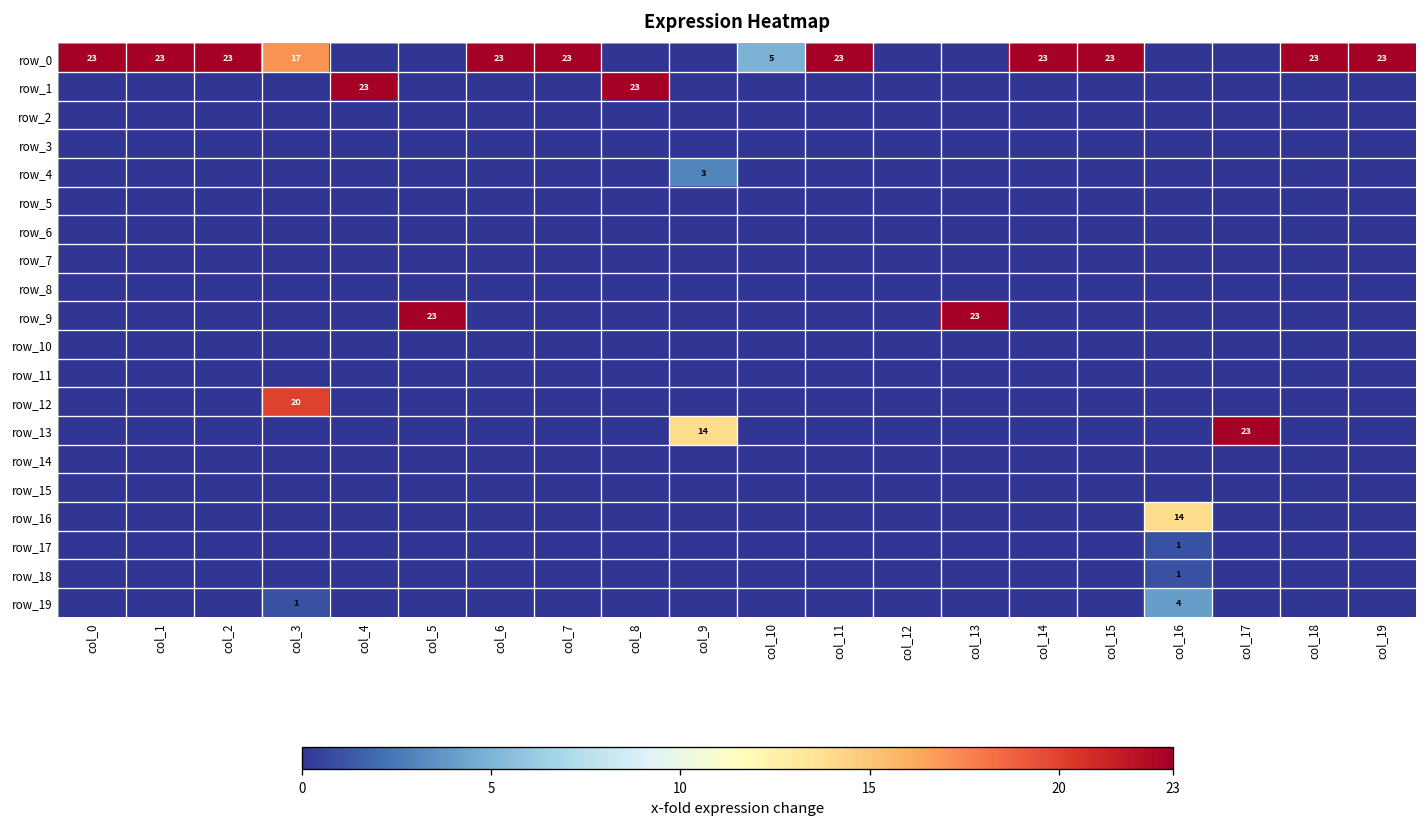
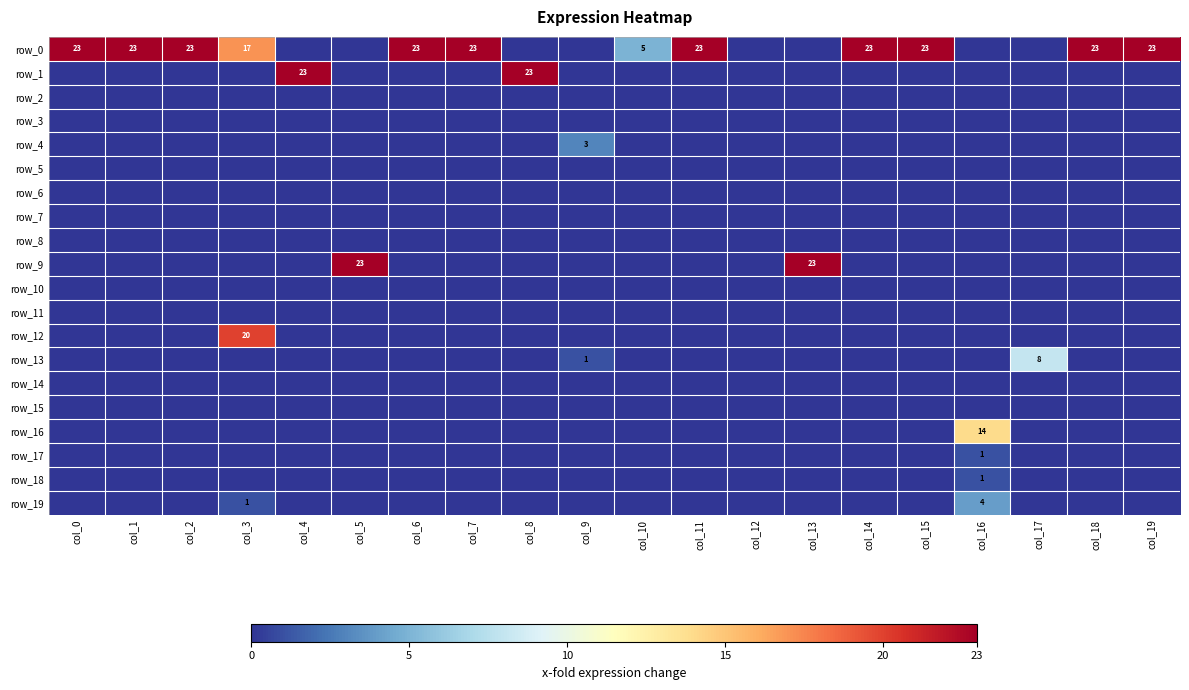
  {
    "row_0": {
      "col_0": 23,
      "col_1": 23,
      "col_2": 23,
      "col_3": 17,
      "col_6": 23,
      "col_7": 23,
      "col_10": 5,
      "col_11": 23,
      "col_14": 23,
      "col_15": 23,
      "col_18": 23,
      "col_19": 23
    },
    "row_1": {
      "col_4": 23,
      "col_8": 23
    },
    "row_4": {
      "col_9": 3
    },
    "row_9": {
      "col_5": 23,
      "col_13": 23
    },
    "row_12": {
      "col_3": 20
    },
    "row_13": {
-     "col_9": 14,
-     "col_17": 23
+     "col_9": 1,
+     "col_17": 8
    },
    "row_16": {
      "col_16": 14
    },
    "row_17": {
      "col_16": 1
    },
    "row_18": {
      "col_16": 1
    },
    "row_19": {
      "col_3": 1,
      "col_16": 4
    }
  }
